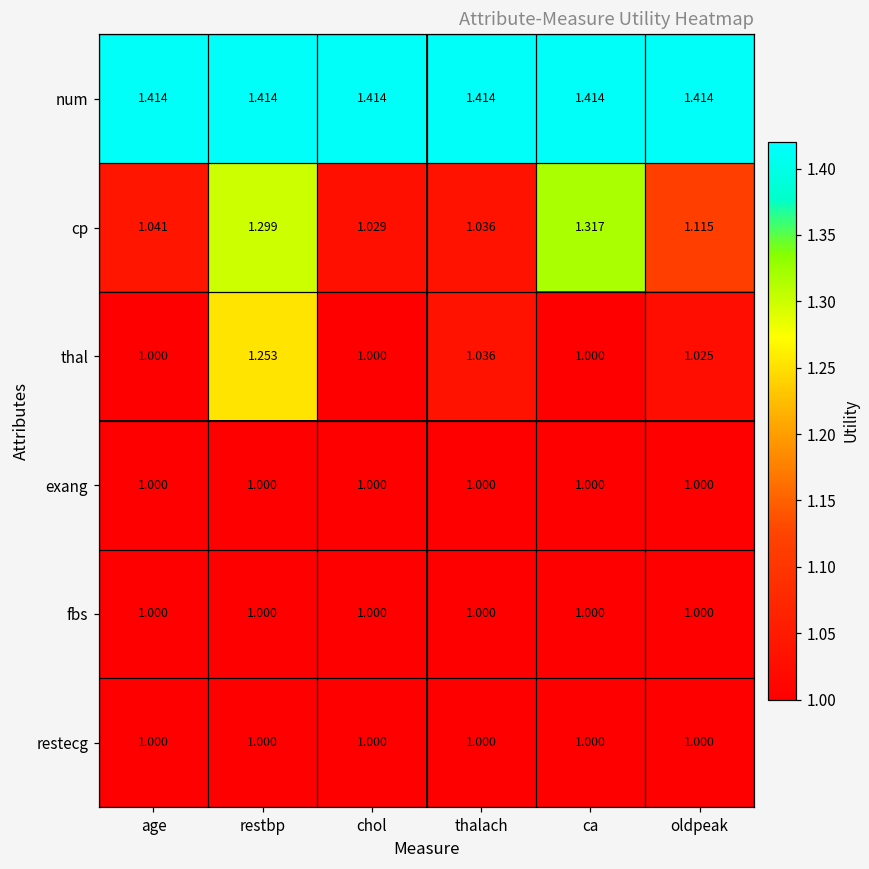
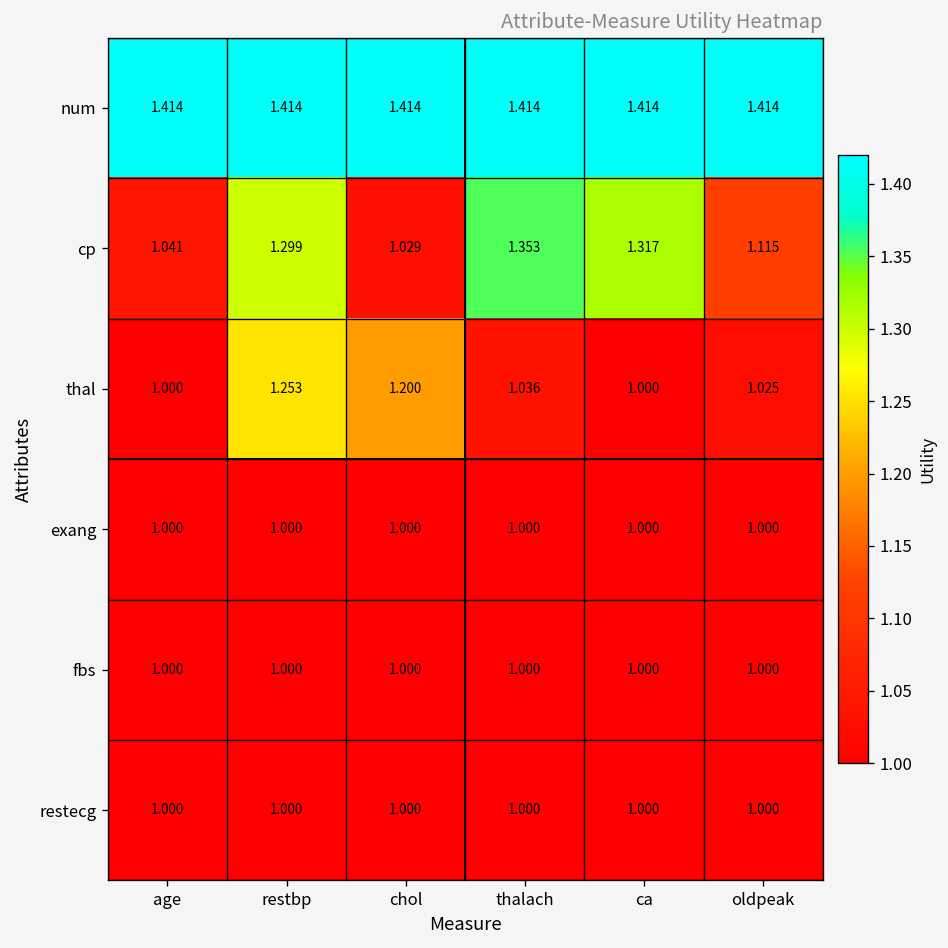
  {
    "num": {
      "age": 1.414,
      "restbp": 1.414,
      "chol": 1.414,
      "thalach": 1.414,
      "ca": 1.414,
      "oldpeak": 1.414
    },
    "cp": {
      "age": 1.041,
      "restbp": 1.299,
      "chol": 1.029,
-     "thalach": 1.036,
+     "thalach": 1.353,
      "ca": 1.317,
      "oldpeak": 1.115
    },
    "thal": {
      "age": 1.000,
      "restbp": 1.253,
-     "chol": 1.000,
+     "chol": 1.200,
      "thalach": 1.036,
      "ca": 1.000,
      "oldpeak": 1.025
    },
    "exang": {
      "age": 1.000,
      "restbp": 1.000,
      "chol": 1.000,
      "thalach": 1.000,
      "ca": 1.000,
      "oldpeak": 1.000
    },
    "fbs": {
      "age": 1.000,
      "restbp": 1.000,
      "chol": 1.000,
      "thalach": 1.000,
      "ca": 1.000,
      "oldpeak": 1.000
    },
    "restecg": {
      "age": 1.000,
      "restbp": 1.000,
      "chol": 1.000,
      "thalach": 1.000,
      "ca": 1.000,
      "oldpeak": 1.000
    }
  }
